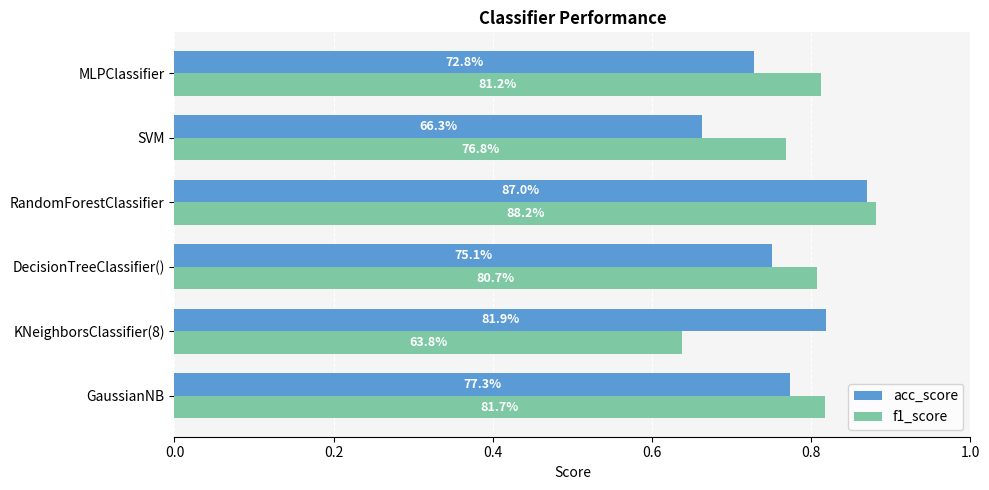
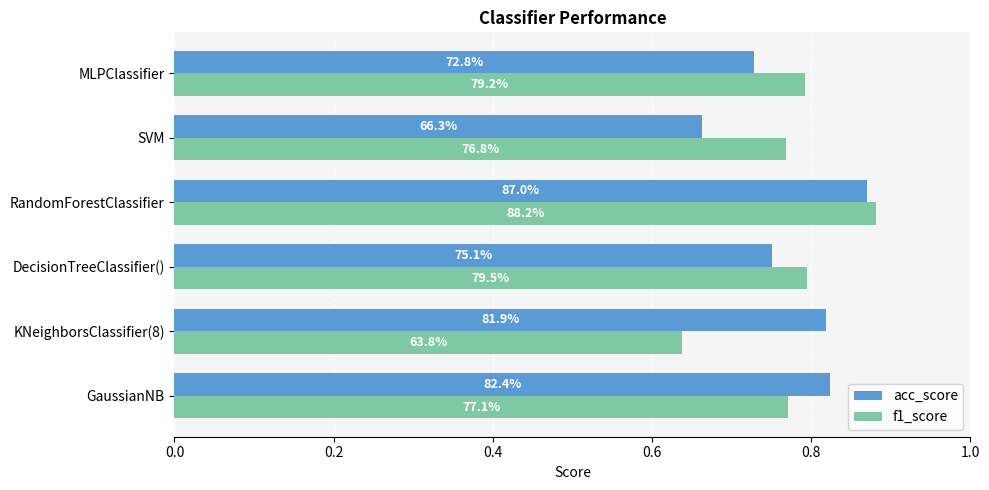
  {
    "acc_score": {
      "MLPClassifier": "72.8%",
      "SVM": "66.3%",
      "RandomForestClassifier": "87.0%",
      "DecisionTreeClassifier()": "75.1%",
      "KNeighborsClassifier(8)": "81.9%",
-     "GaussianNB": "77.3%"
+     "GaussianNB": "82.4%"
    },
    "f1_score": {
-     "MLPClassifier": "81.2%",
+     "MLPClassifier": "79.2%",
      "SVM": "76.8%",
      "RandomForestClassifier": "88.2%",
-     "DecisionTreeClassifier()": "80.7%",
+     "DecisionTreeClassifier()": "79.5%",
      "KNeighborsClassifier(8)": "63.8%",
-     "GaussianNB": "81.7%"
+     "GaussianNB": "77.1%"
    }
  }
